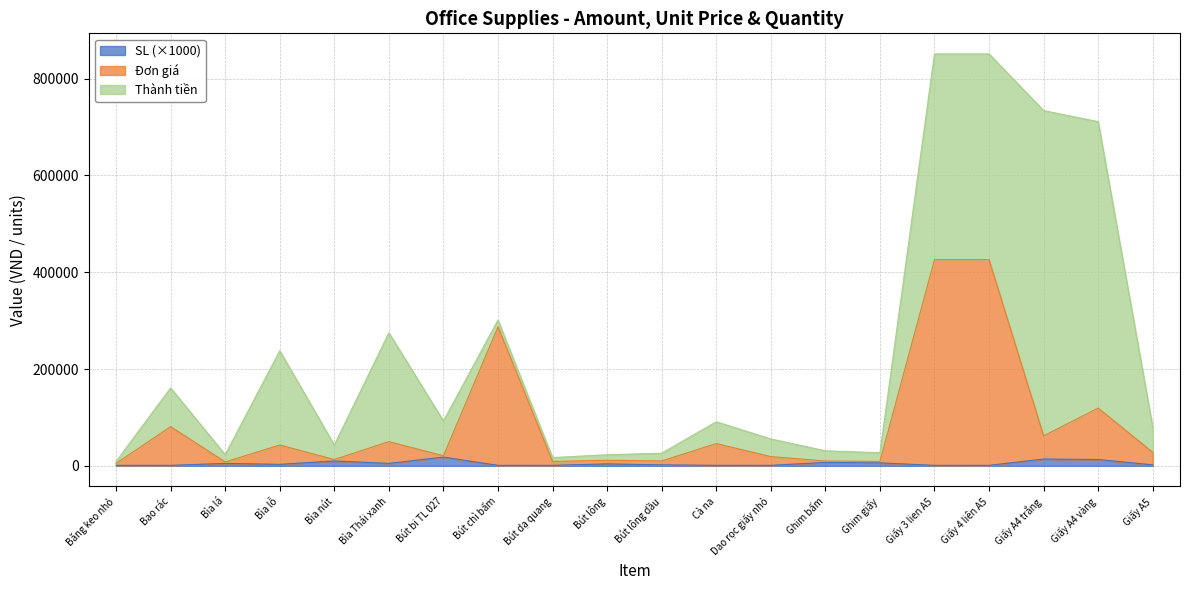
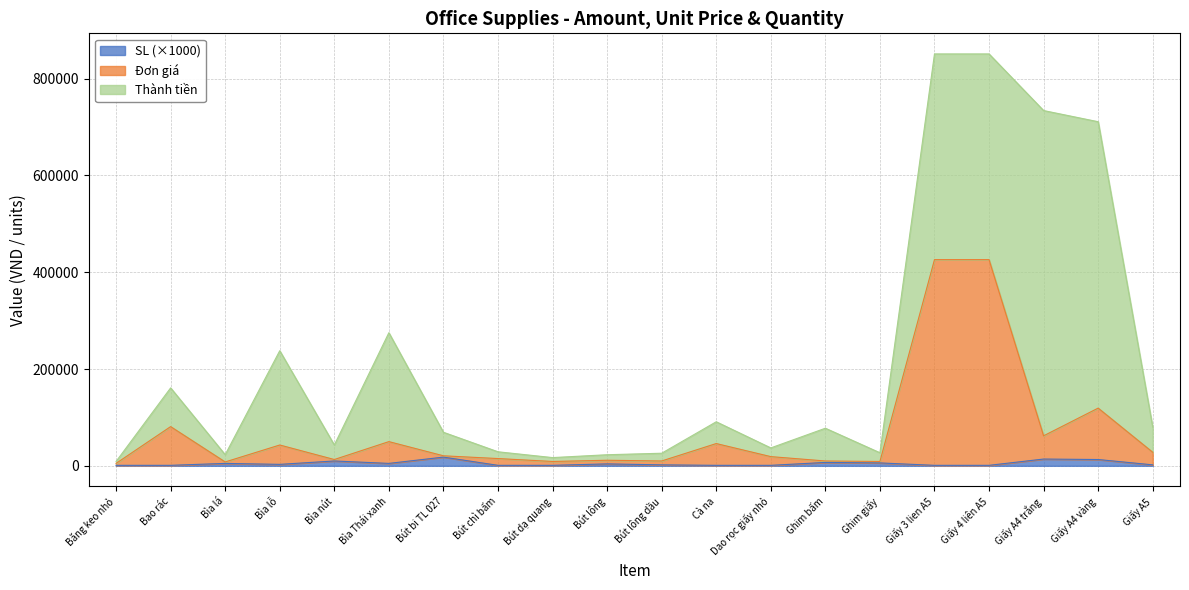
  {
    "SL (×1000)": {
      "Bao rác": 0,
      "Bìa lỗ": 0,
      "Bìa Thái xanh": 10000,
      "Bút chì bấm": 0,
      "Bút dạ quang": 0,
      "Bút lông": 0,
      "Bút lông dầu": 0,
      "Cà na": 0,
      "Dao rọc giấy nhỏ": 0,
      "Giấy 3 lien A5": 0,
      "Giấy 4 liên A5": 0,
      "Giấy A4 trắng": 10000,
      "Giấy A4 vàng": 10000,
      "Giấy A5": 0
    },
    "Đơn giá": {
      "Bao rác": 80000,
      "Bìa lỗ": 40000,
      "Bìa Thái xanh": 50000,
-     "Bút chì bấm": 290000,
+     "Bút chì bấm": 10000,
      "Bút dạ quang": 10000,
      "Bút lông": 10000,
      "Bút lông dầu": 10000,
      "Cà na": 50000,
      "Dao rọc giấy nhỏ": 20000,
      "Giấy 3 lien A5": 430000,
      "Giấy 4 liên A5": 430000,
      "Giấy A4 trắng": 50000,
      "Giấy A4 vàng": 110000,
      "Giấy A5": 30000
    },
    "Thành tiền": {
      "Bao rác": 80000,
      "Bìa lá": 20000,
      "Bìa lỗ": 190000,
      "Bìa nút": 30000,
      "Bìa Thái xanh": 230000,
-     "Bút bi TL 027": 70000,
+     "Bút bi TL 027": 50000,
      "Bút chì bấm": 10000,
      "Bút dạ quang": 10000,
      "Bút lông": 10000,
      "Bút lông dầu": 20000,
      "Cà na": 50000,
-     "Dao rọc giấy nhỏ": 40000,
-     "Ghim bấm": 20000,
+     "Dao rọc giấy nhỏ": 20000,
+     "Ghim bấm": 70000,
      "Ghim giấy": 20000,
      "Giấy 3 lien A5": 430000,
      "Giấy 4 liên A5": 430000,
      "Giấy A4 trắng": 670000,
      "Giấy A4 vàng": 590000,
      "Giấy A5": 50000
    }
  }
